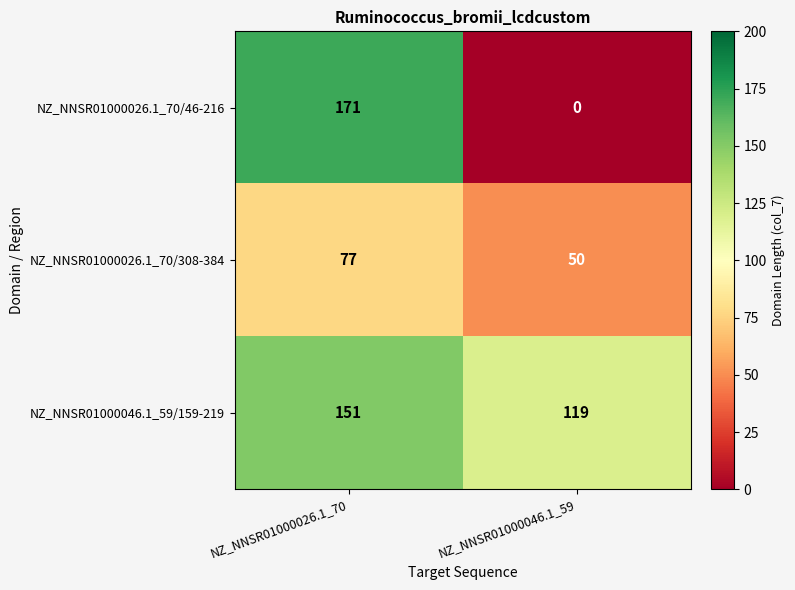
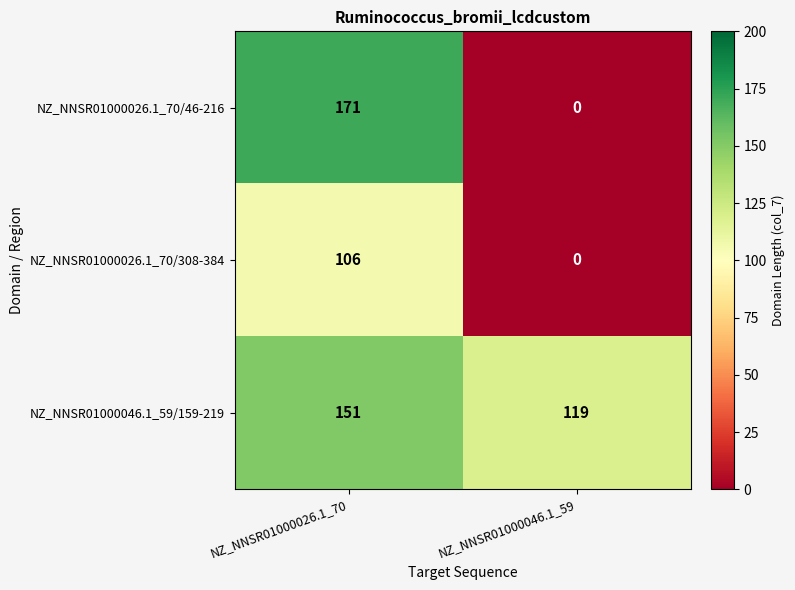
  {
    "NZ_NNSR01000026.1_70/46-216": {
      "NZ_NNSR01000026.1_70": 171,
      "NZ_NNSR01000046.1_59": 0
    },
    "NZ_NNSR01000026.1_70/308-384": {
-     "NZ_NNSR01000026.1_70": 77,
-     "NZ_NNSR01000046.1_59": 50
+     "NZ_NNSR01000026.1_70": 106,
+     "NZ_NNSR01000046.1_59": 0
    },
    "NZ_NNSR01000046.1_59/159-219": {
      "NZ_NNSR01000026.1_70": 151,
      "NZ_NNSR01000046.1_59": 119
    }
  }
